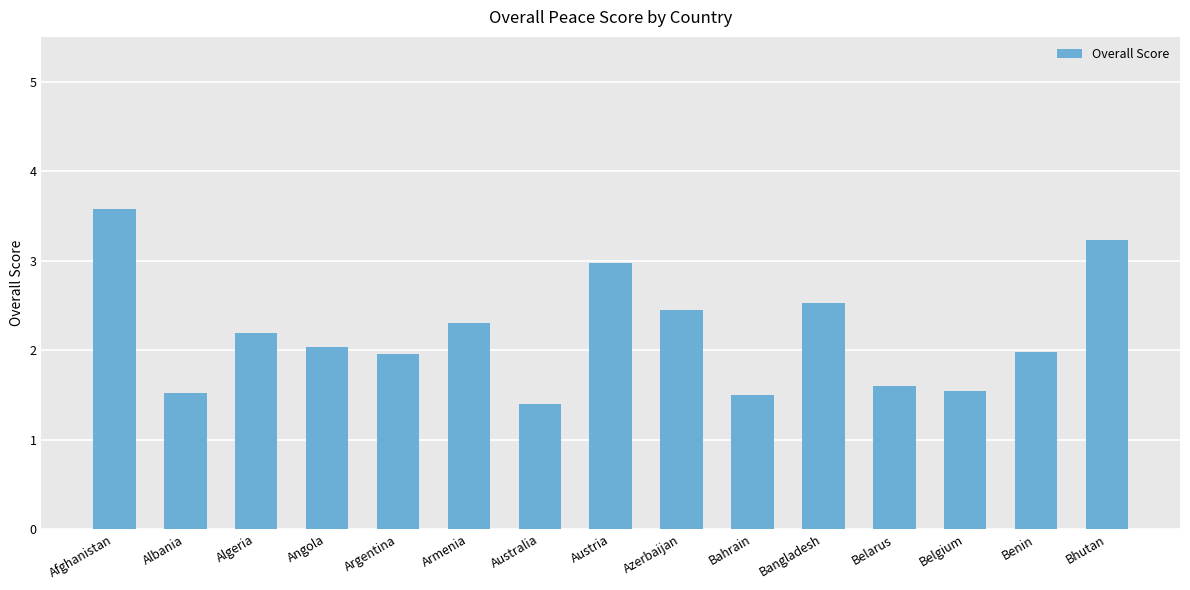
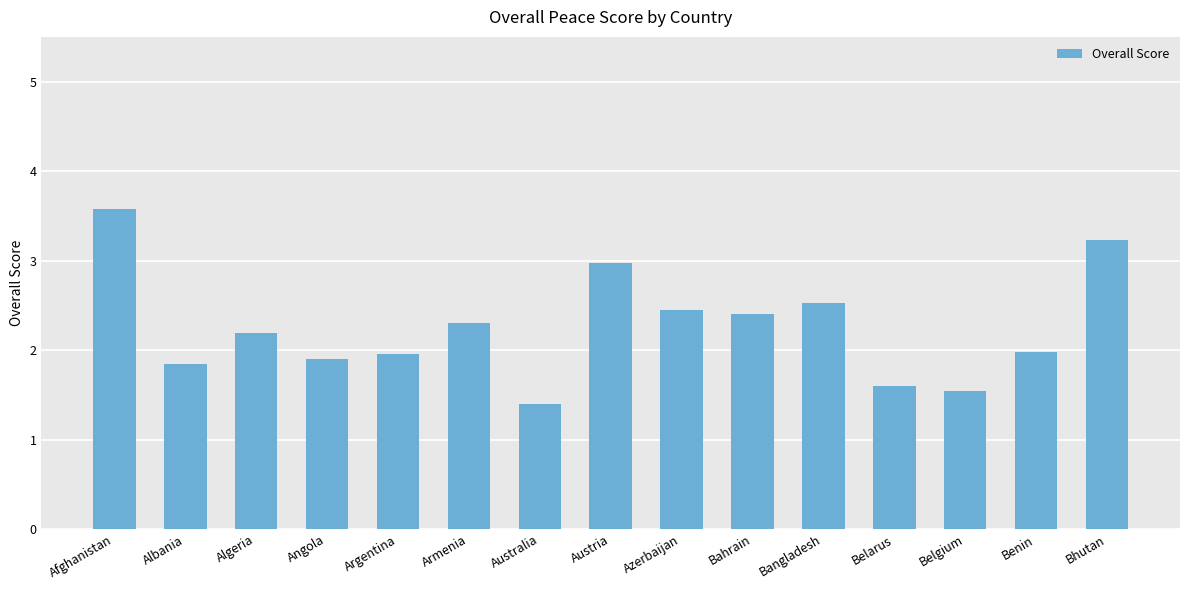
  {
    "Afghanistan": 3.6,
-   "Albania": 1.5,
+   "Albania": 1.8,
    "Algeria": 2.2,
-   "Angola": 2.0,
+   "Angola": 1.9,
    "Argentina": 2.0,
    "Armenia": 2.3,
    "Australia": 1.4,
    "Austria": 3.0,
    "Azerbaijan": 2.4,
-   "Bahrain": 1.5,
+   "Bahrain": 2.4,
    "Bangladesh": 2.5,
    "Belarus": 1.6,
    "Belgium": 1.5,
    "Benin": 2.0,
    "Bhutan": 3.2
  }
